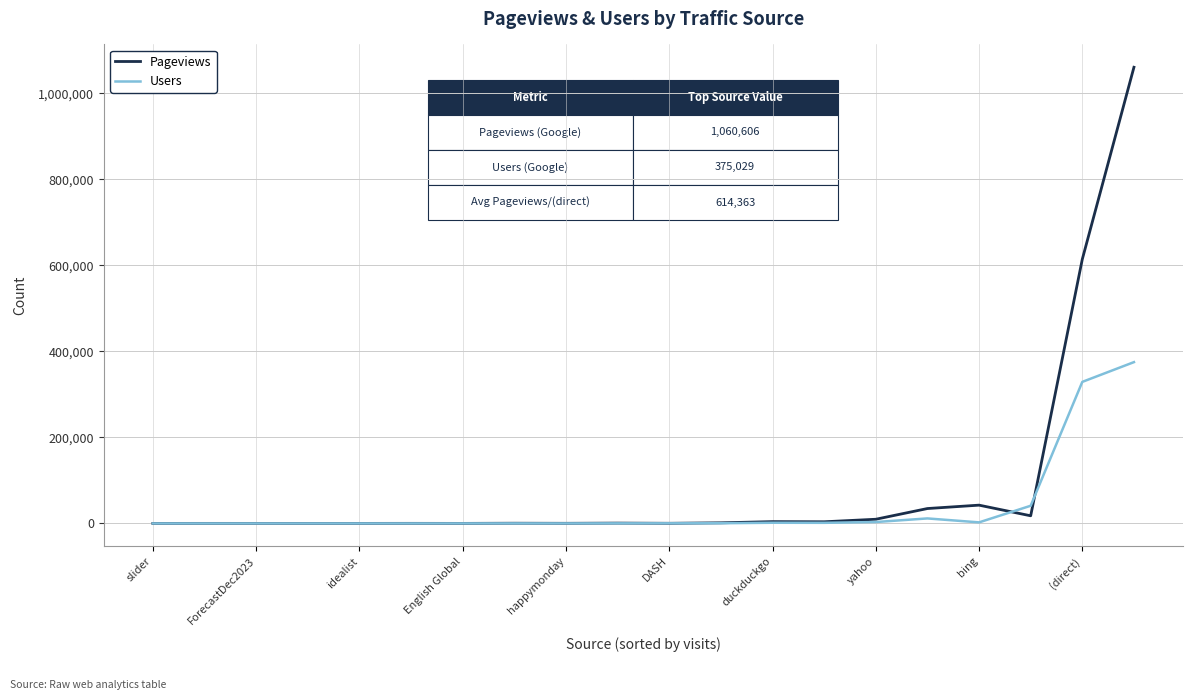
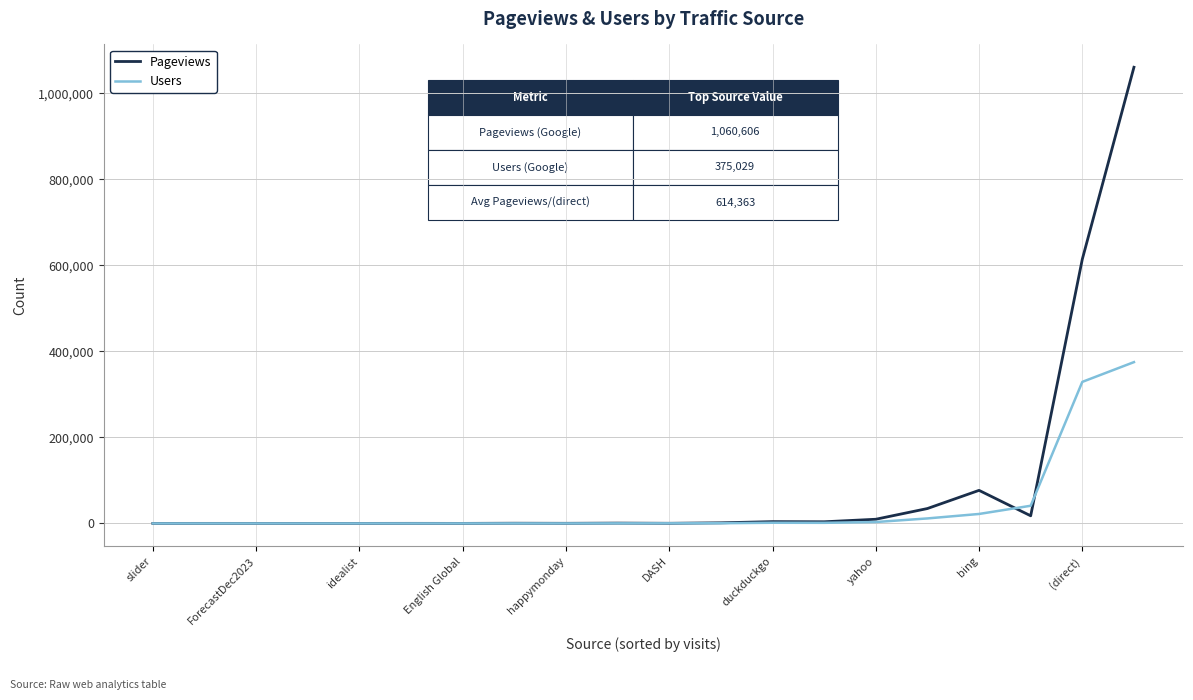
  {
    "Pageviews": {
-     "bing": "40,000"
+     "bing": "80,000"
    },
    "Users": {
-     "bing": "0"
+     "bing": "20,000"
    }
  }
